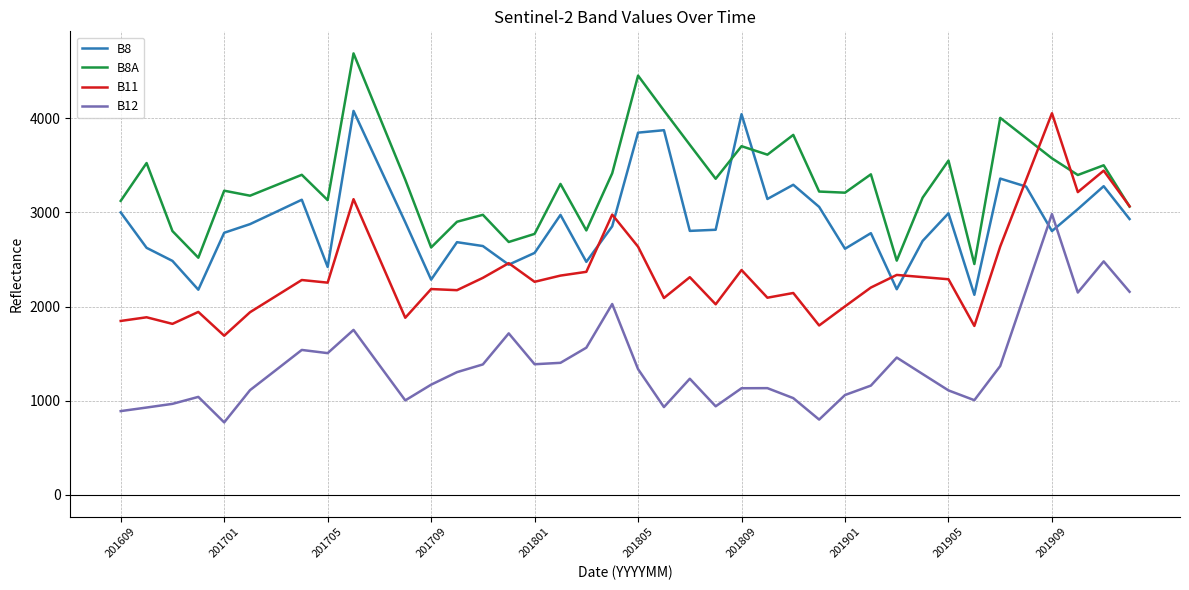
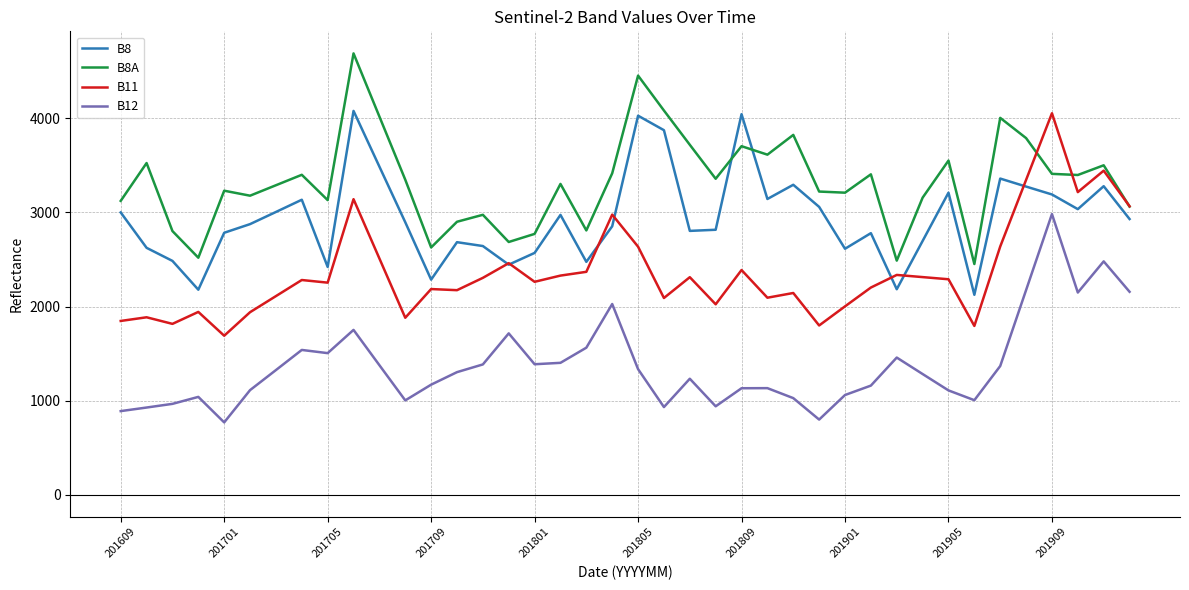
  {
    "B8": {
      "201609": 3000,
      "201701": 2800,
      "201705": 2400,
      "201709": 2300,
      "201801": 2600,
-     "201805": 3800,
+     "201805": 4000,
      "201809": 4000,
      "201901": 2600,
-     "201905": 3000,
-     "201909": 2800
+     "201905": 3200,
+     "201909": 3200
    },
    "B8A": {
      "201609": 3100,
      "201701": 3200,
      "201705": 3100,
      "201709": 2600,
      "201801": 2800,
      "201805": 4500,
      "201809": 3700,
      "201901": 3200,
      "201905": 3600,
-     "201909": 3600
+     "201909": 3400
    },
    "B11": {
      "201609": 1800,
      "201701": 1700,
      "201705": 2300,
      "201709": 2200,
      "201801": 2300,
      "201805": 2600,
      "201809": 2400,
      "201901": 2000,
      "201905": 2300,
      "201909": 4100
    },
    "B12": {
      "201609": 900,
      "201701": 800,
      "201705": 1500,
      "201709": 1200,
      "201801": 1400,
      "201805": 1300,
      "201809": 1100,
      "201901": 1100,
      "201905": 1100,
      "201909": 3000
    }
  }
